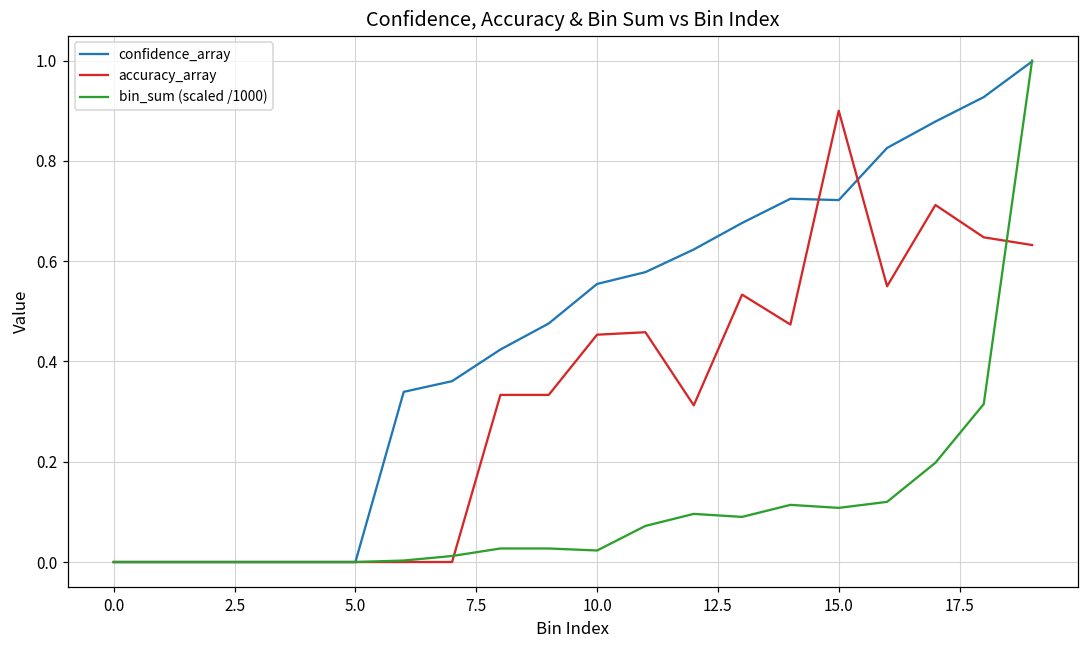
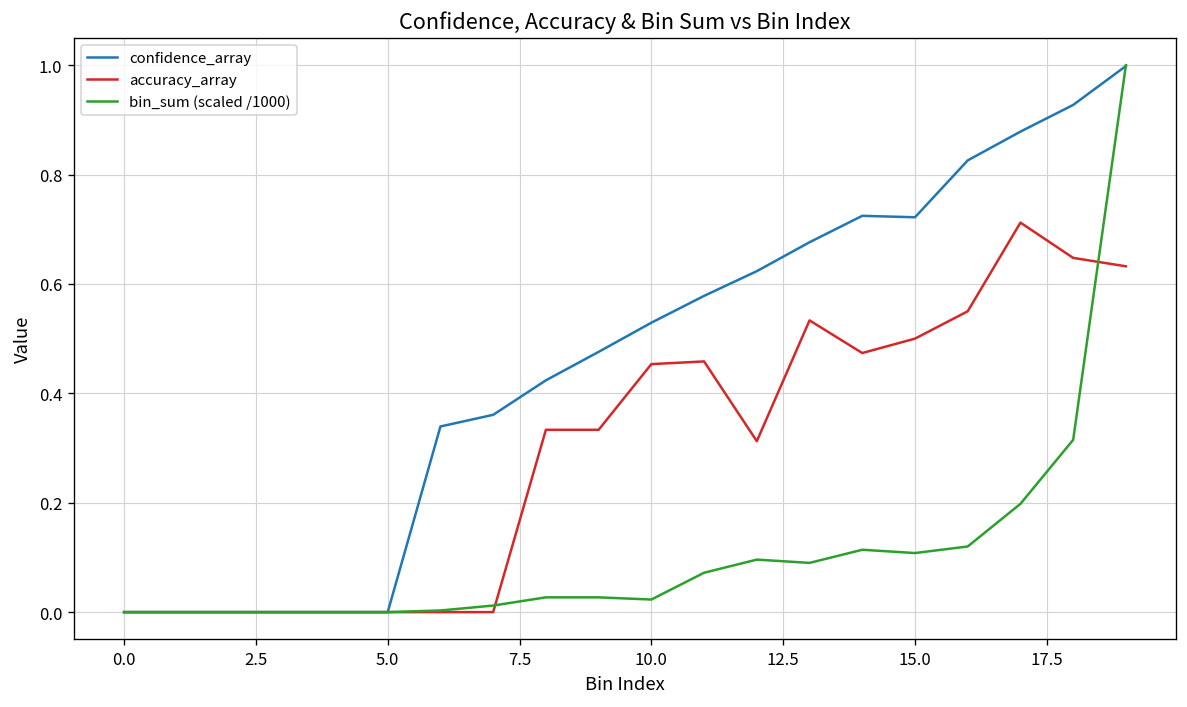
  {
    "confidence_array": {
-     "10.0": 0.55,
+     "10.0": 0.53,
      "15.0": 0.72
    },
    "accuracy_array": {
      "10.0": 0.45,
-     "15.0": 0.9
+     "15.0": 0.5
    },
    "bin_sum (scaled /1000)": {
      "10.0": 0.02,
      "15.0": 0.11
    }
  }
